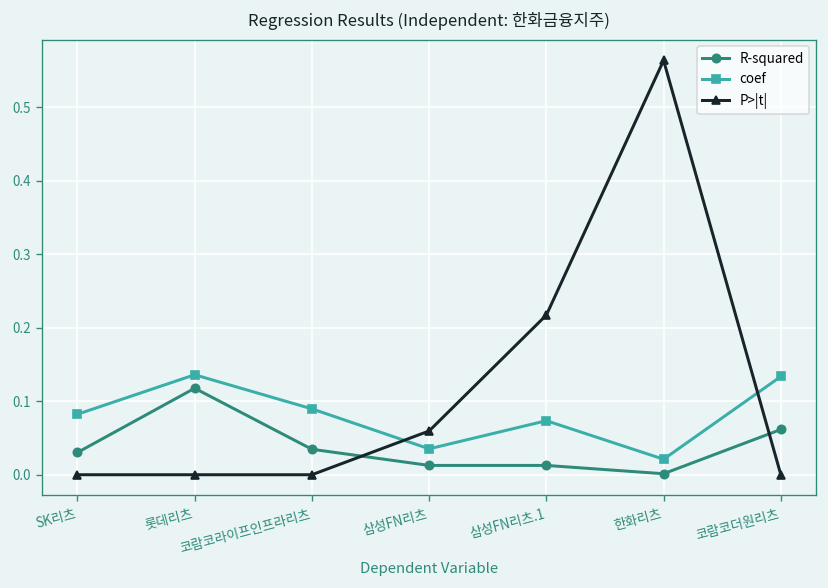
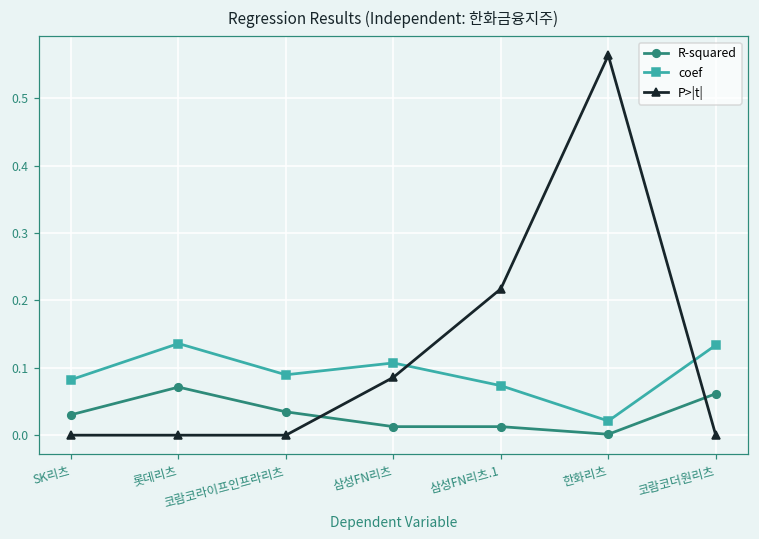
  {
    "R-squared": {
      "SK리츠": 0.03,
-     "롯데리츠": 0.12,
+     "롯데리츠": 0.07,
      "코람코라이프인프라리츠": 0.03,
      "삼성FN리츠": 0.01,
      "삼성FN리츠.1": 0.01,
      "한화리츠": 0.00,
      "코람코더원리츠": 0.06
    },
    "coef": {
      "SK리츠": 0.08,
      "롯데리츠": 0.14,
      "코람코라이프인프라리츠": 0.09,
-     "삼성FN리츠": 0.04,
+     "삼성FN리츠": 0.11,
      "삼성FN리츠.1": 0.07,
      "한화리츠": 0.02,
      "코람코더원리츠": 0.13
    },
    "P>|t|": {
      "SK리츠": 0.00,
      "롯데리츠": 0.00,
      "코람코라이프인프라리츠": 0.00,
-     "삼성FN리츠": 0.06,
+     "삼성FN리츠": 0.09,
      "삼성FN리츠.1": 0.22,
      "한화리츠": 0.56,
      "코람코더원리츠": 0.00
    }
  }
